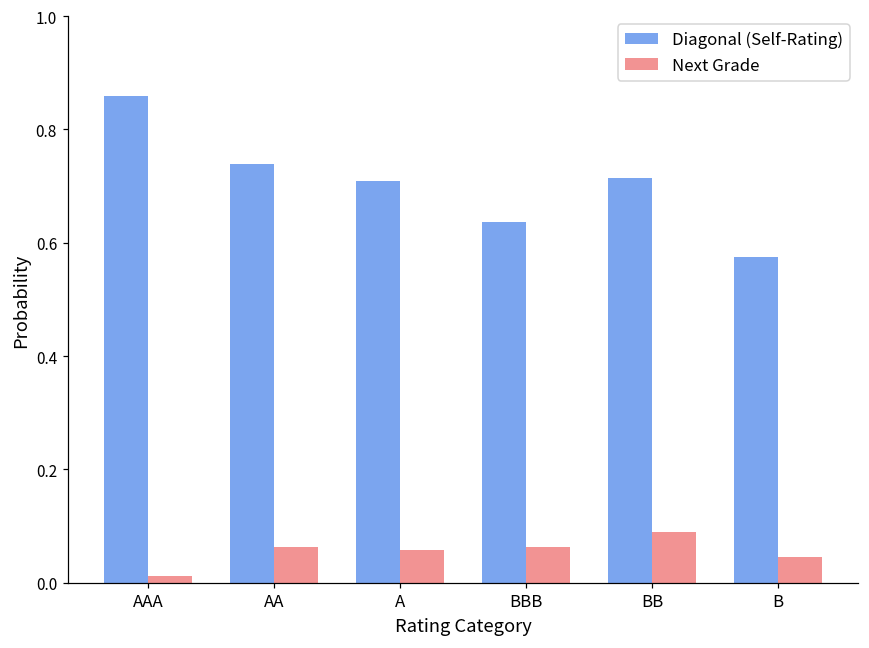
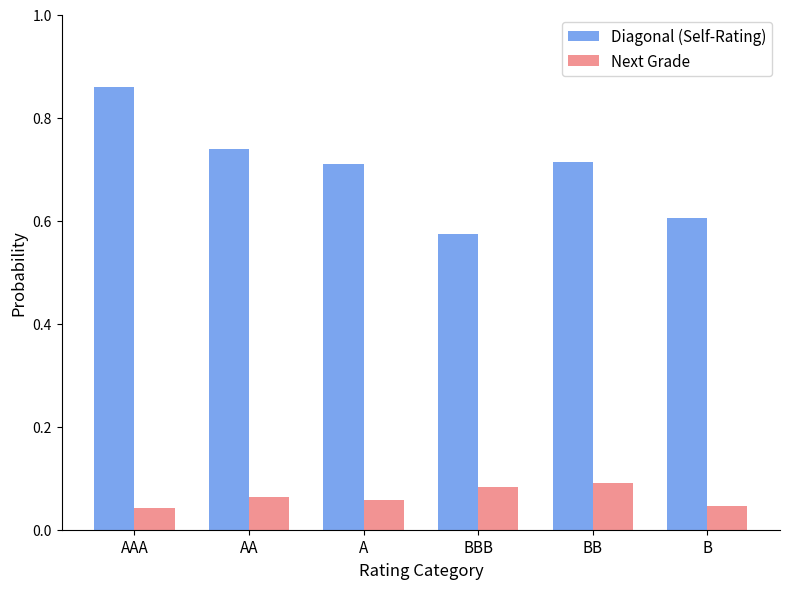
  {
    "Diagonal (Self-Rating)": {
      "AAA": 0.86,
      "AA": 0.74,
      "A": 0.71,
-     "BBB": 0.64,
+     "BBB": 0.57,
      "BB": 0.71,
-     "B": 0.57
+     "B": 0.61
    },
    "Next Grade": {
-     "AAA": 0.01,
+     "AAA": 0.04,
      "AA": 0.06,
      "A": 0.06,
-     "BBB": 0.06,
+     "BBB": 0.08,
      "BB": 0.09,
      "B": 0.05
    }
  }
